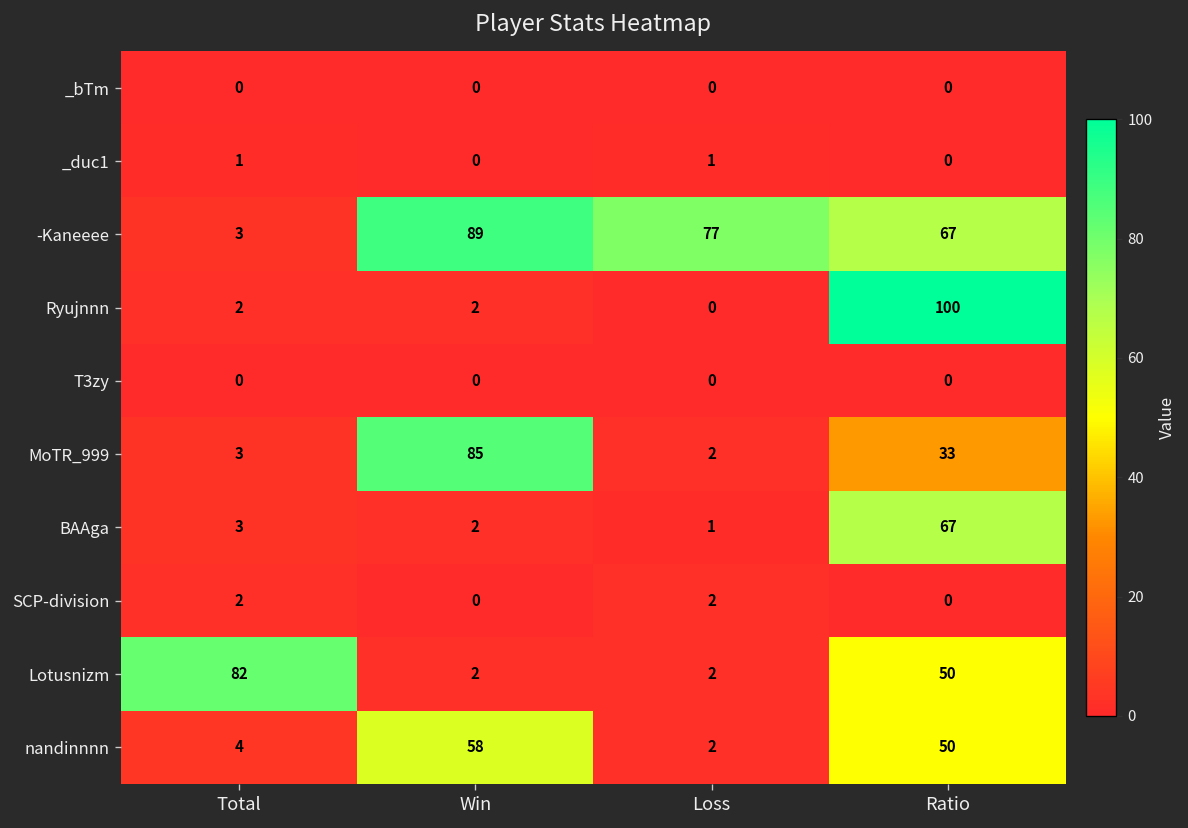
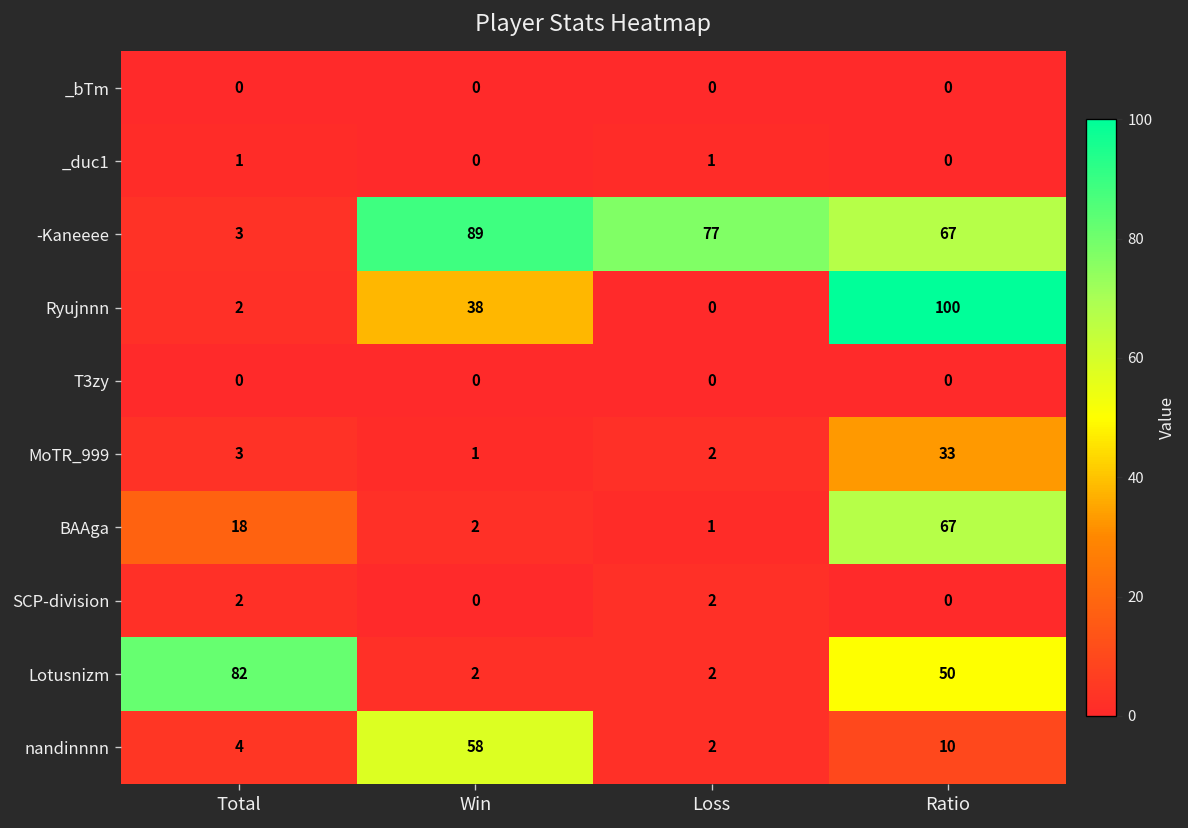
  {
    "_bTm": {
      "Total": 0,
      "Win": 0,
      "Loss": 0,
      "Ratio": 0
    },
    "_duc1": {
      "Total": 1,
      "Win": 0,
      "Loss": 1,
      "Ratio": 0
    },
    "-Kaneeee": {
      "Total": 3,
      "Win": 89,
      "Loss": 77,
      "Ratio": 67
    },
    "Ryujnnn": {
      "Total": 2,
-     "Win": 2,
+     "Win": 38,
      "Loss": 0,
      "Ratio": 100
    },
    "T3zy": {
      "Total": 0,
      "Win": 0,
      "Loss": 0,
      "Ratio": 0
    },
    "MoTR_999": {
      "Total": 3,
-     "Win": 85,
+     "Win": 1,
      "Loss": 2,
      "Ratio": 33
    },
    "BAAga": {
-     "Total": 3,
+     "Total": 18,
      "Win": 2,
      "Loss": 1,
      "Ratio": 67
    },
    "SCP-division": {
      "Total": 2,
      "Win": 0,
      "Loss": 2,
      "Ratio": 0
    },
    "Lotusnizm": {
      "Total": 82,
      "Win": 2,
      "Loss": 2,
      "Ratio": 50
    },
    "nandinnnn": {
      "Total": 4,
      "Win": 58,
      "Loss": 2,
-     "Ratio": 50
+     "Ratio": 10
    }
  }
